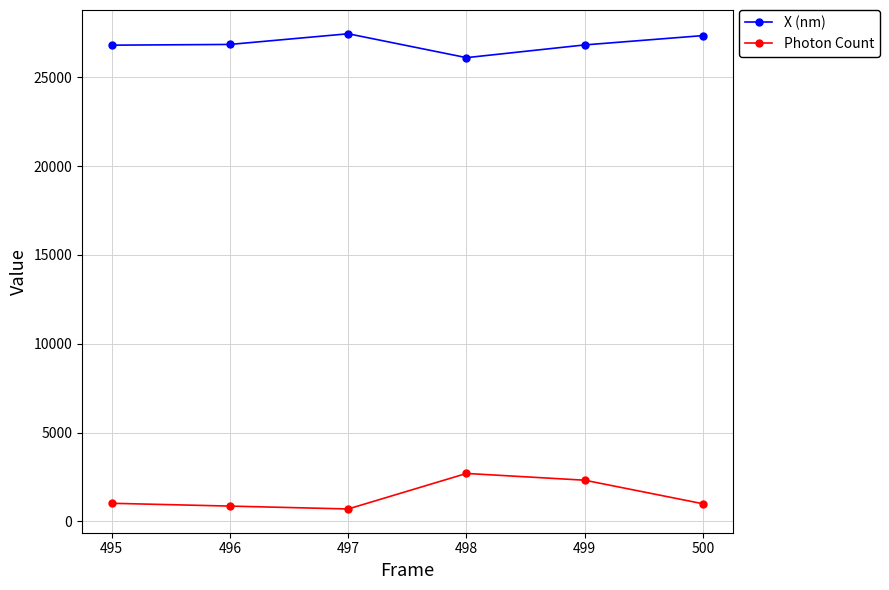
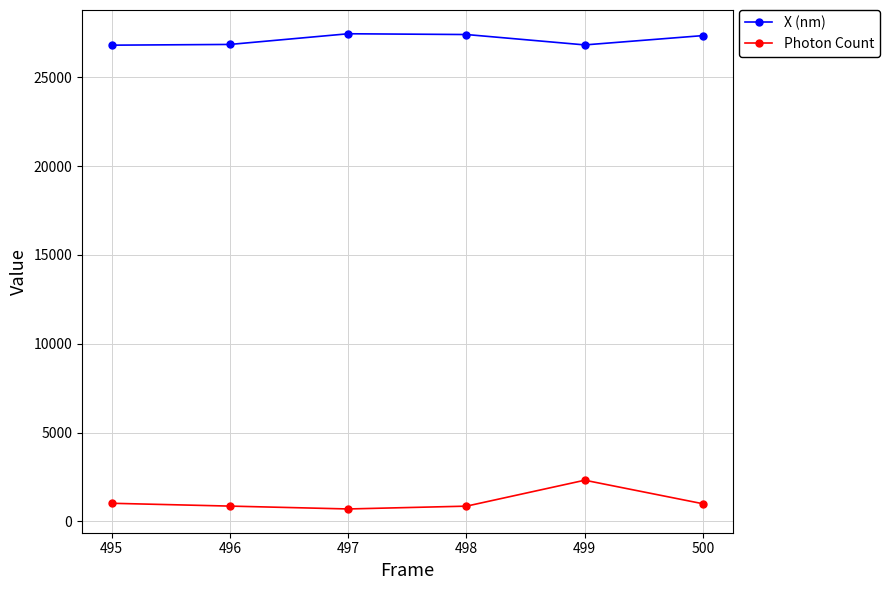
  {
    "X (nm)": {
      "495": 26800,
      "496": 26800,
      "497": 27400,
-     "498": 26100,
+     "498": 27400,
      "499": 26800,
      "500": 27300
    },
    "Photon Count": {
      "495": 1000,
      "496": 900,
      "497": 700,
-     "498": 2700,
+     "498": 900,
      "499": 2300,
      "500": 1000
    }
  }
